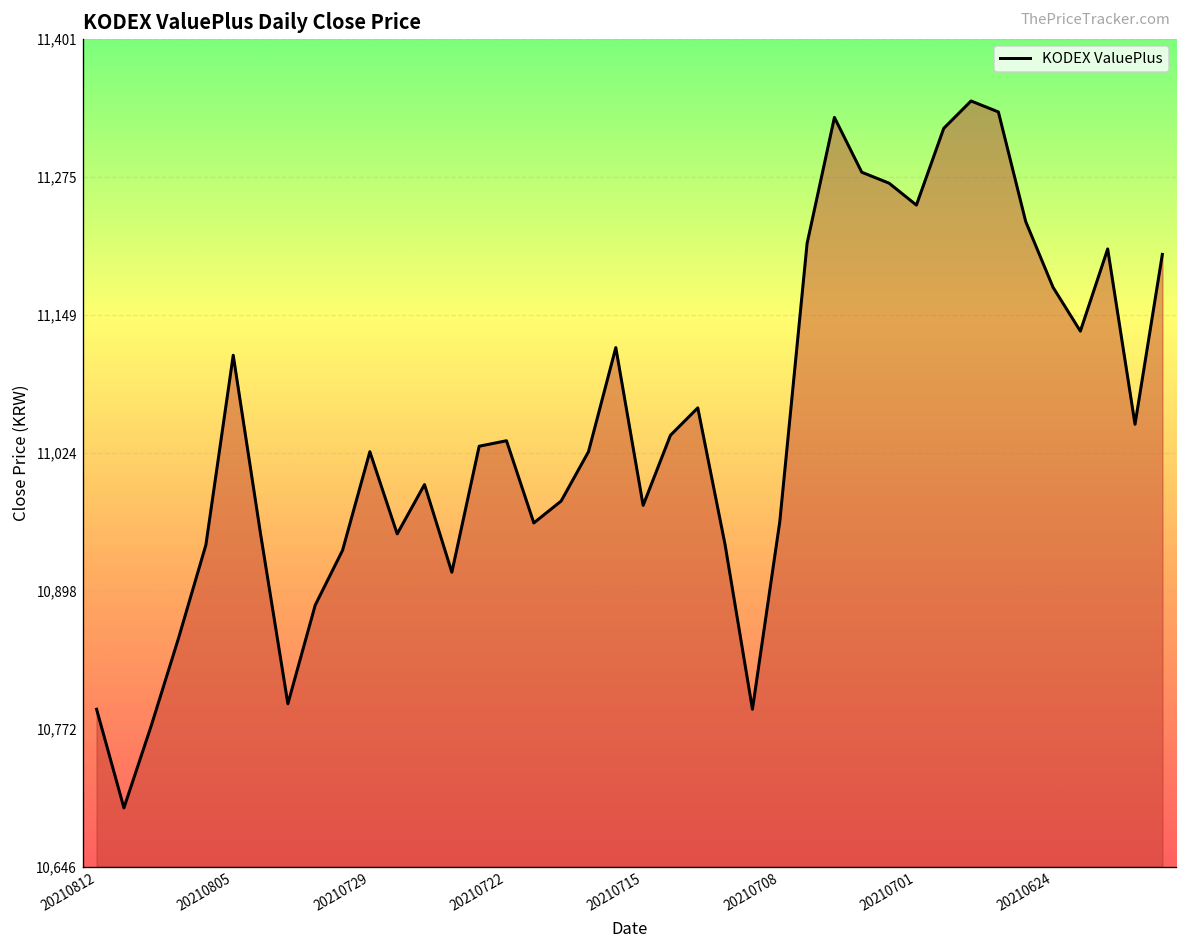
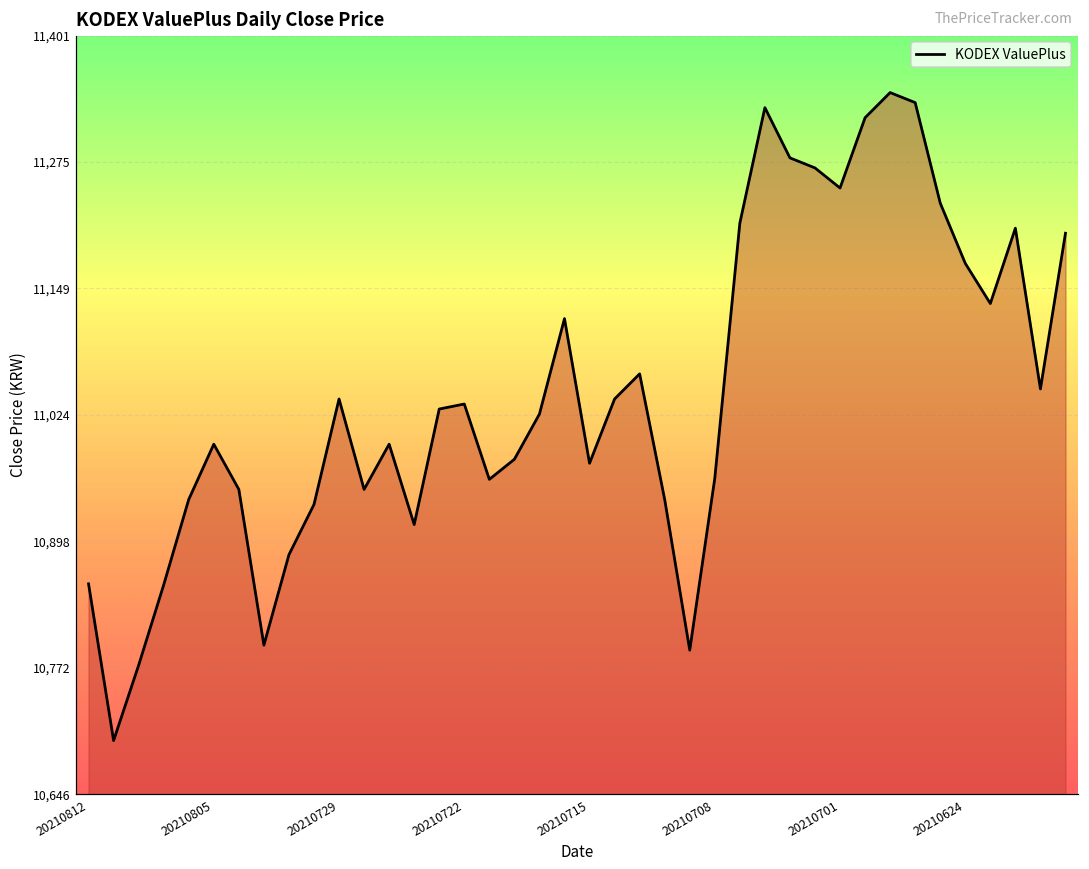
  {
-   "20210812": "10,790",
-   "20210805": "11,110",
-   "20210729": "11,030",
+   "20210812": "10,860",
+   "20210805": "11,000",
+   "20210729": "11,040",
    "20210722": "11,040",
    "20210715": "10,980",
    "20210708": "10,960",
    "20210701": "11,250",
    "20210624": "11,180"
  }
